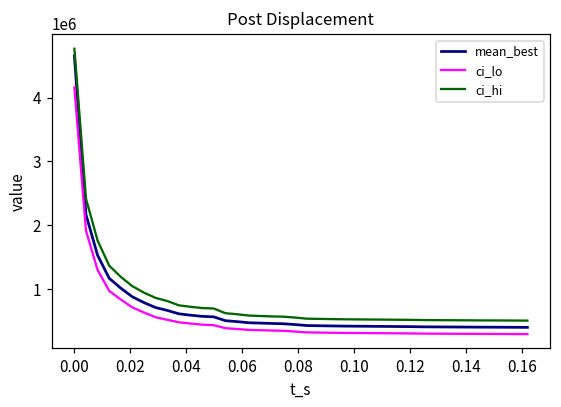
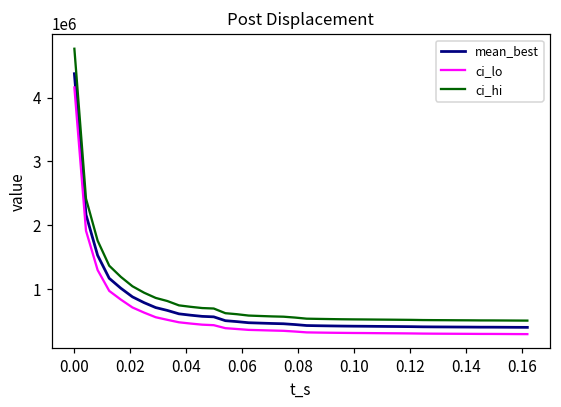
  {
    "mean_best": {
-     "0.00": 4700000
+     "0.00": 4400000
    },
    "ci_lo": {
      "0.00": 4200000
    },
    "ci_hi": {
      "0.00": 4800000
    }
  }
